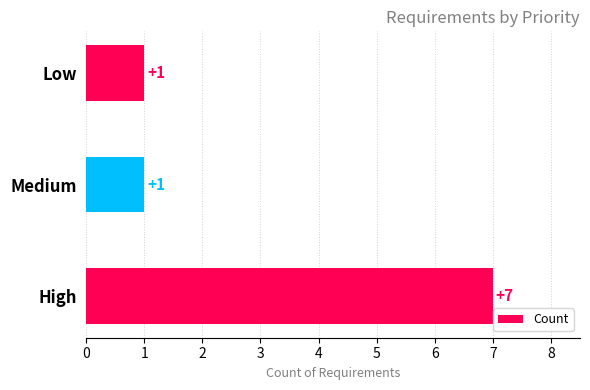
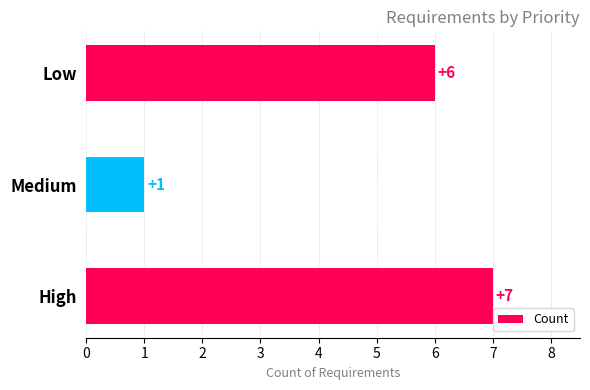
  {
-   "Low": "+1",
+   "Low": "+6",
    "Medium": "+1",
    "High": "+7"
  }
